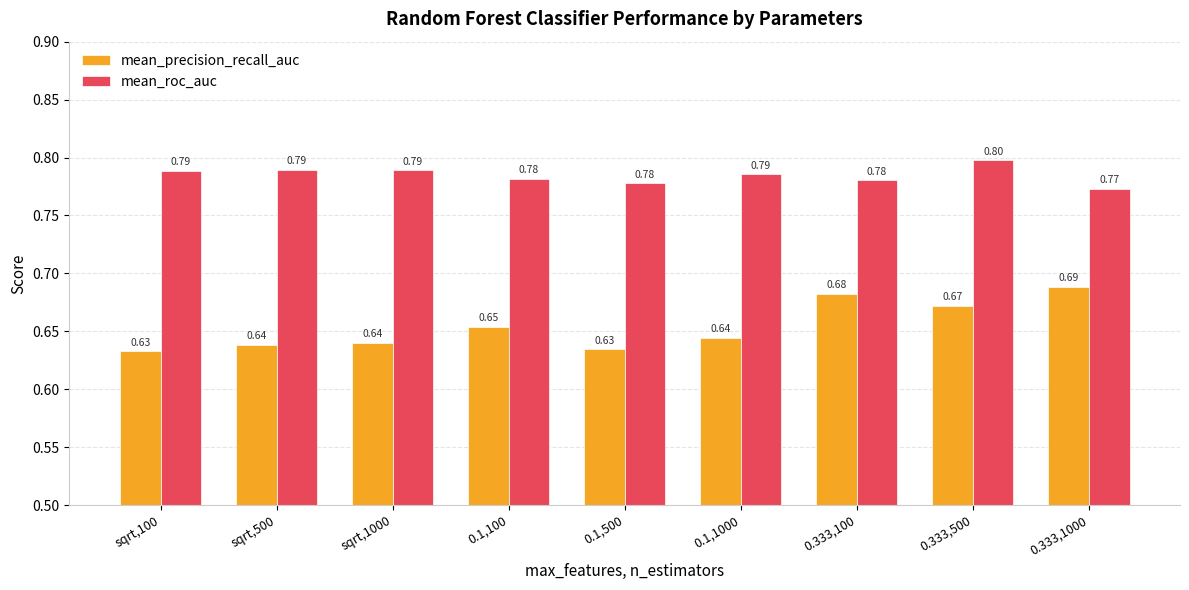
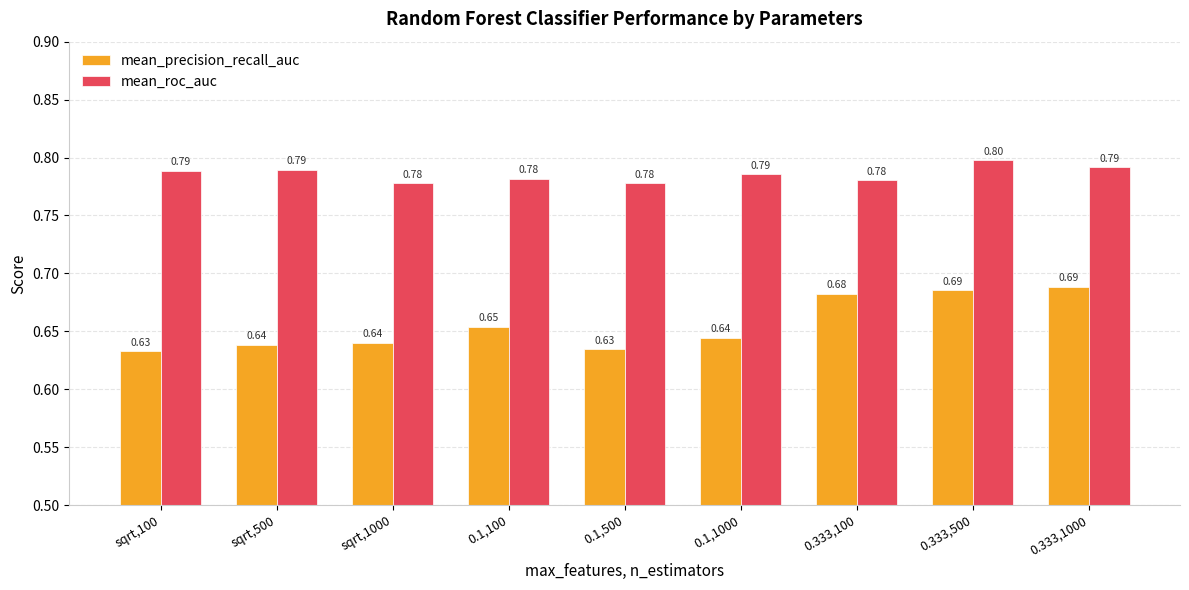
  {
    "mean_precision_recall_auc": {
      "sqrt,100": 0.63,
      "sqrt,500": 0.64,
      "sqrt,1000": 0.64,
      "0.1,100": 0.65,
      "0.1,500": 0.63,
      "0.1,1000": 0.64,
      "0.333,100": 0.68,
-     "0.333,500": 0.67,
+     "0.333,500": 0.69,
      "0.333,1000": 0.69
    },
    "mean_roc_auc": {
      "sqrt,100": 0.79,
      "sqrt,500": 0.79,
-     "sqrt,1000": 0.79,
+     "sqrt,1000": 0.78,
      "0.1,100": 0.78,
      "0.1,500": 0.78,
      "0.1,1000": 0.79,
      "0.333,100": 0.78,
      "0.333,500": 0.80,
-     "0.333,1000": 0.77
+     "0.333,1000": 0.79
    }
  }
